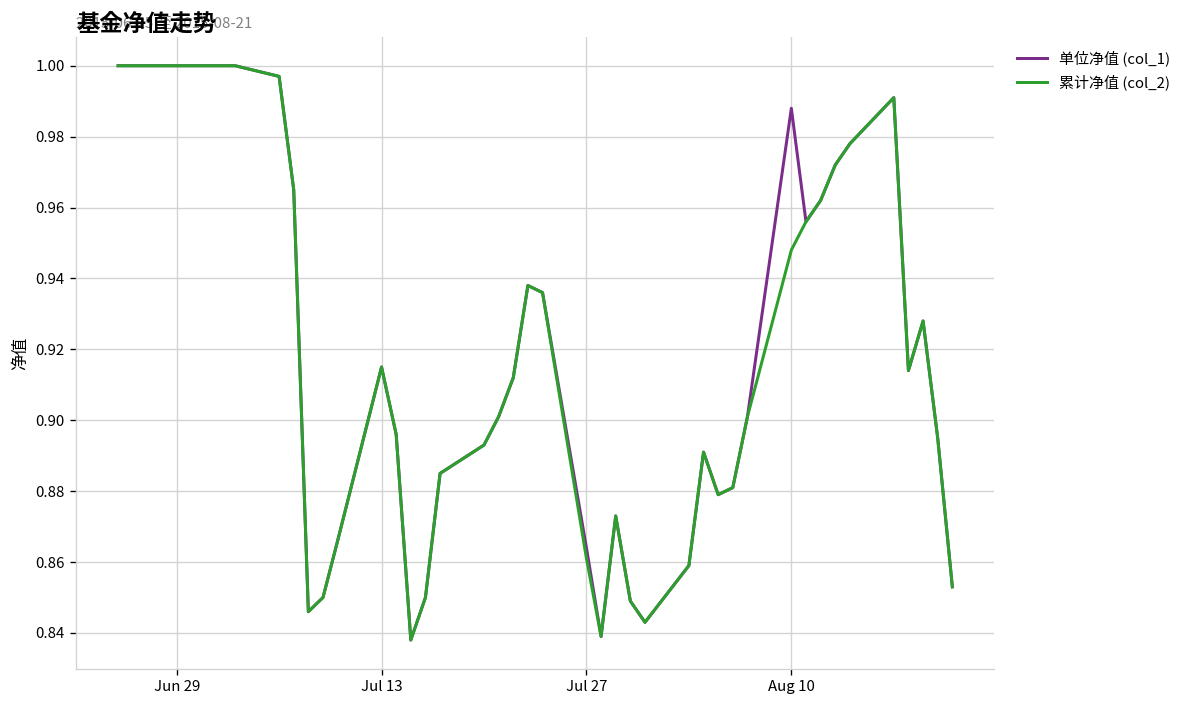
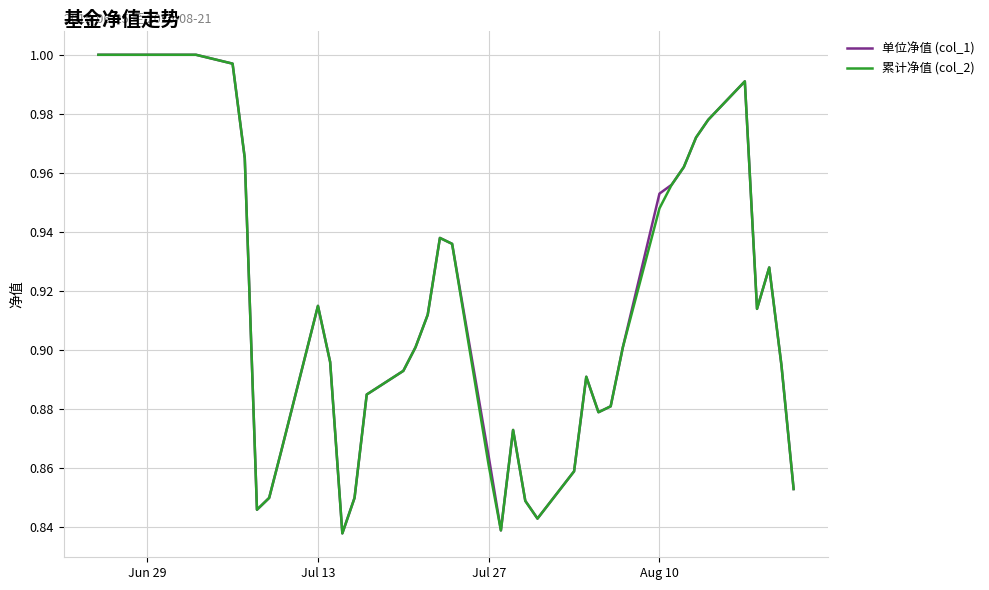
  {
    "单位净值 (col_1)": {
      "Jul 27": 0.864,
-     "Aug 10": 0.988
+     "Aug 10": 0.953
    },
    "累计净值 (col_2)": {
      "Jul 27": 0.861,
      "Aug 10": 0.948
    }
  }
